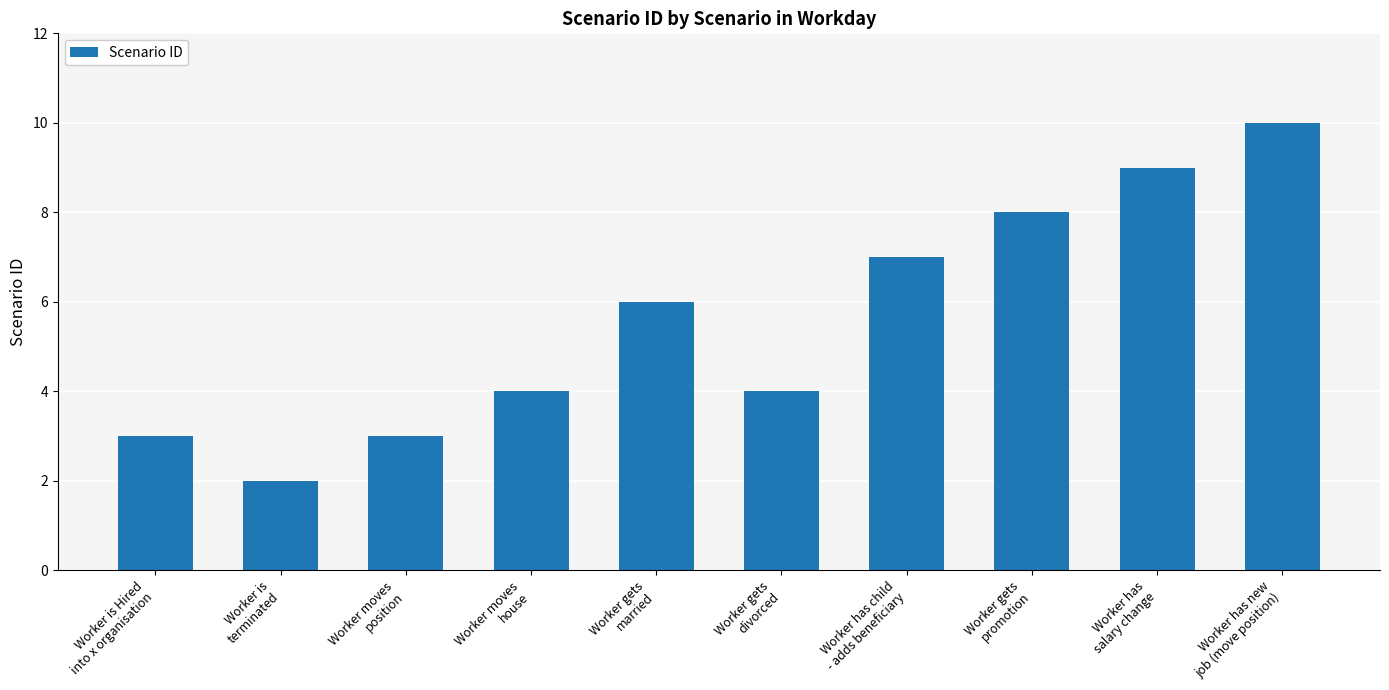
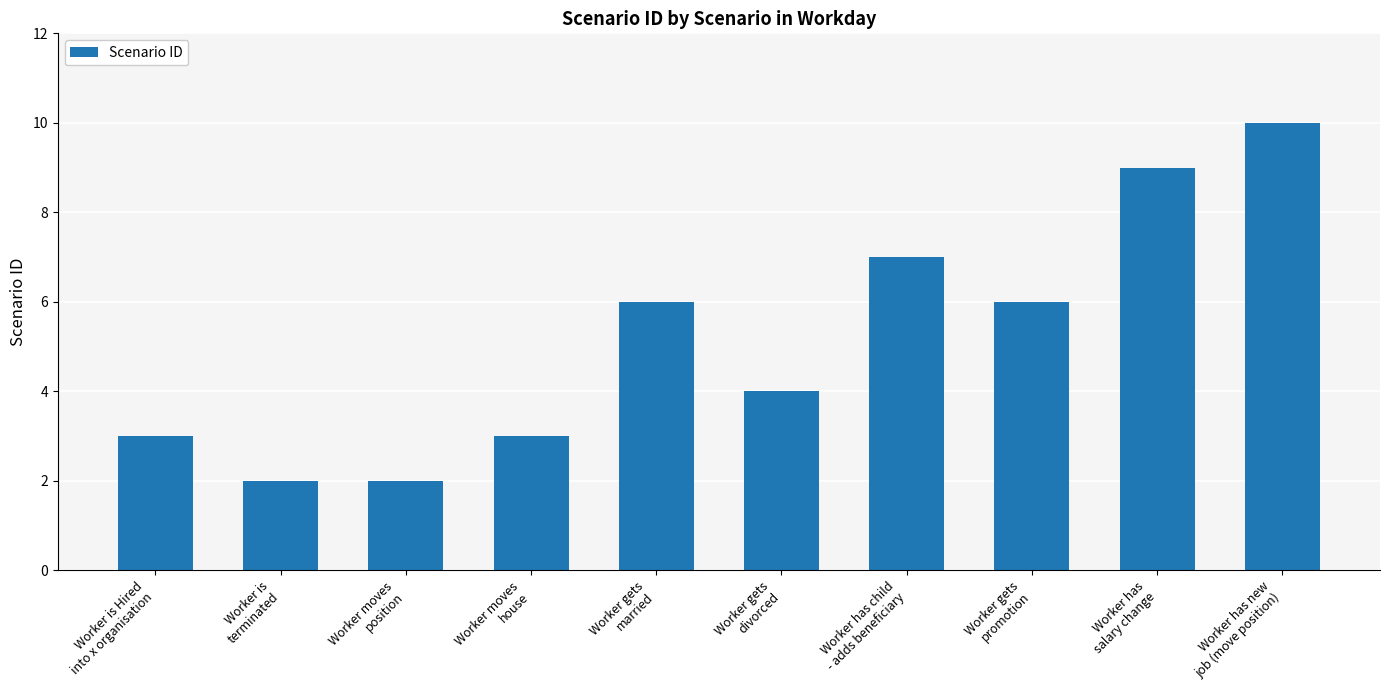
  {
    "Worker is Hired into x organisation": 3,
    "Worker is terminated": 2,
-   "Worker moves position": 3,
-   "Worker moves house": 4,
+   "Worker moves position": 2,
+   "Worker moves house": 3,
    "Worker gets married": 6,
    "Worker gets divorced": 4,
    "Worker has child - adds beneficiary": 7,
-   "Worker gets promotion": 8,
+   "Worker gets promotion": 6,
    "Worker has salary change": 9,
    "Worker has new job (move position)": 10
  }
